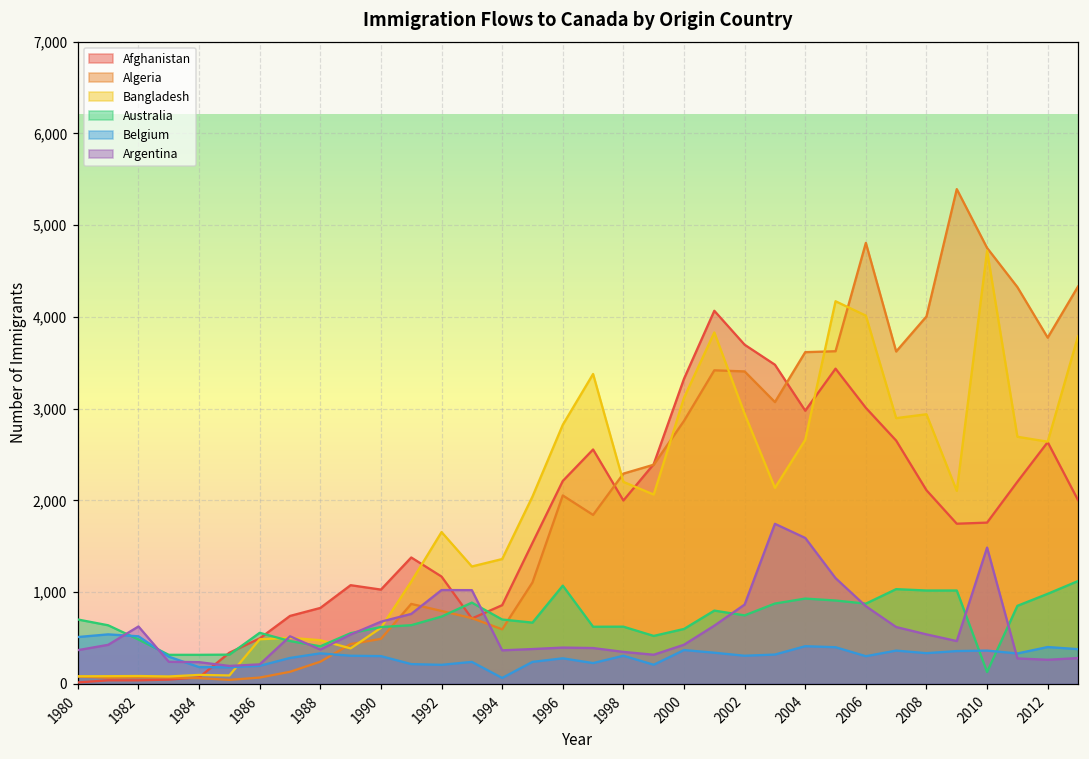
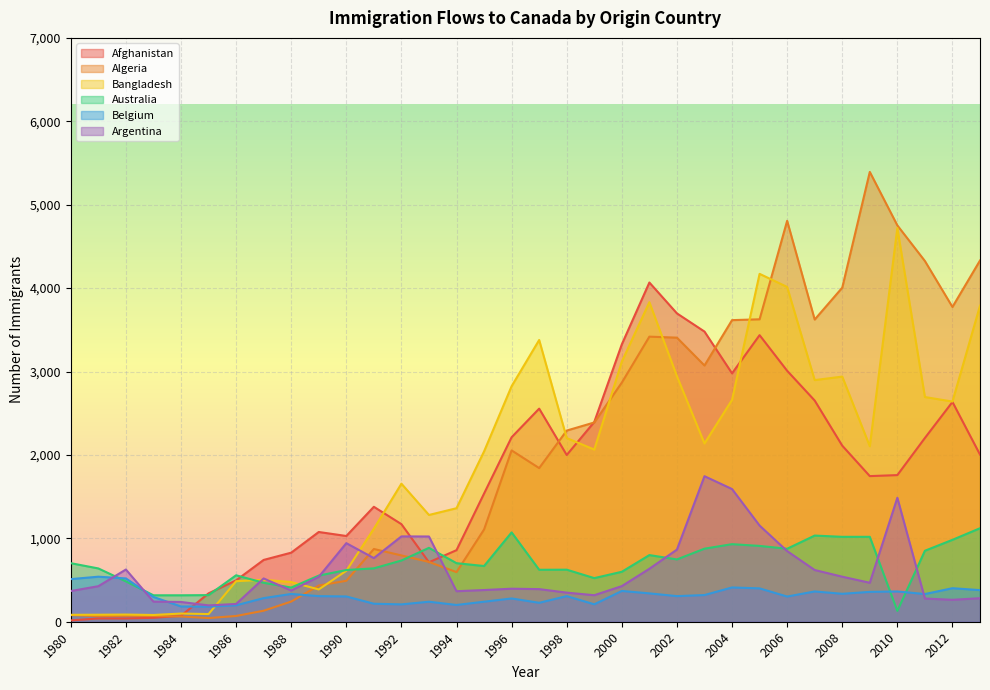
  {
    "Australia": {
      "1980": "700",
      "1982": "500",
      "1984": "300",
      "1986": "600",
      "1988": "400",
      "1992": "700",
      "1994": "700",
      "1996": "1,100",
      "1998": "600",
      "2000": "600",
      "2002": "700",
      "2004": "900",
      "2008": "1,000",
      "2010": "100",
      "2012": "1,000"
    },
    "Belgium": {
      "1980": "500",
      "1982": "500",
      "1984": "200",
      "1988": "300",
      "1990": "300",
      "1992": "200",
-     "1994": "100",
+     "1994": "200",
      "1996": "300",
      "1998": "300",
      "2000": "400",
      "2002": "300",
      "2004": "400",
      "2006": "300",
      "2008": "300",
      "2010": "400",
      "2012": "400"
    },
    "Argentina": {
      "1980": "400",
      "1982": "600",
      "1984": "200",
      "1988": "400",
-     "1990": "700",
+     "1990": "900",
      "1992": "1,000",
      "1994": "400",
      "1996": "400",
      "1998": "300",
      "2000": "400",
      "2002": "900",
      "2004": "1,600",
      "2008": "500",
      "2010": "1,500",
      "2012": "300"
    }
  }
